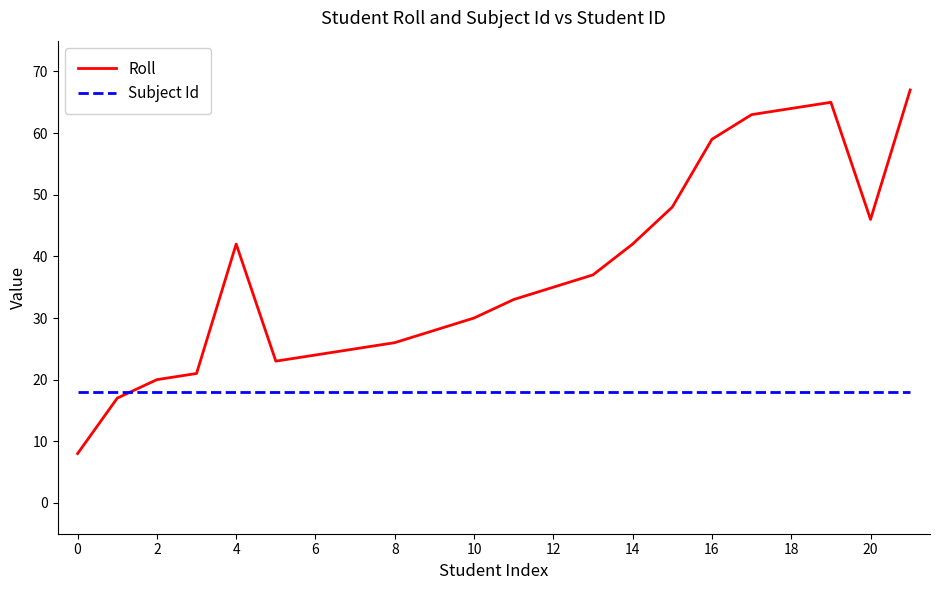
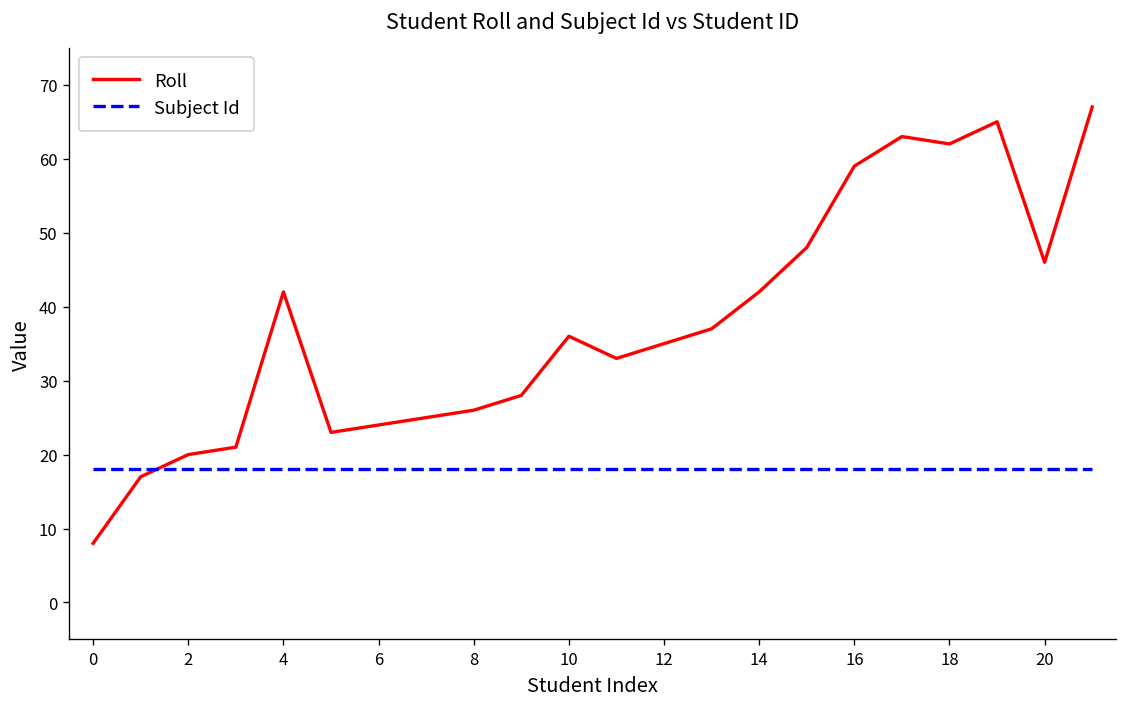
  {
    "Roll": {
      "0": 8,
      "2": 20,
      "4": 42,
      "6": 24,
      "8": 26,
-     "10": 30,
+     "10": 36,
      "12": 35,
      "14": 42,
      "16": 59,
-     "18": 64,
+     "18": 62,
      "20": 46
    },
    "Subject Id": {
      "0": 18,
      "2": 18,
      "4": 18,
      "6": 18,
      "8": 18,
      "10": 18,
      "12": 18,
      "14": 18,
      "16": 18,
      "18": 18,
      "20": 18
    }
  }
